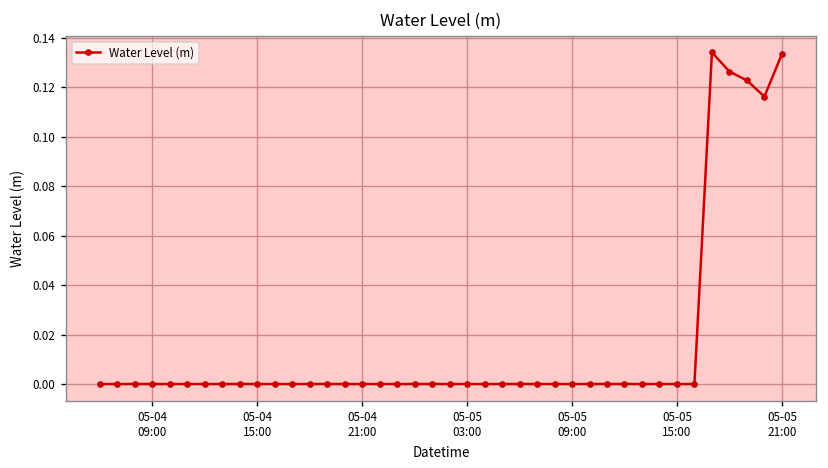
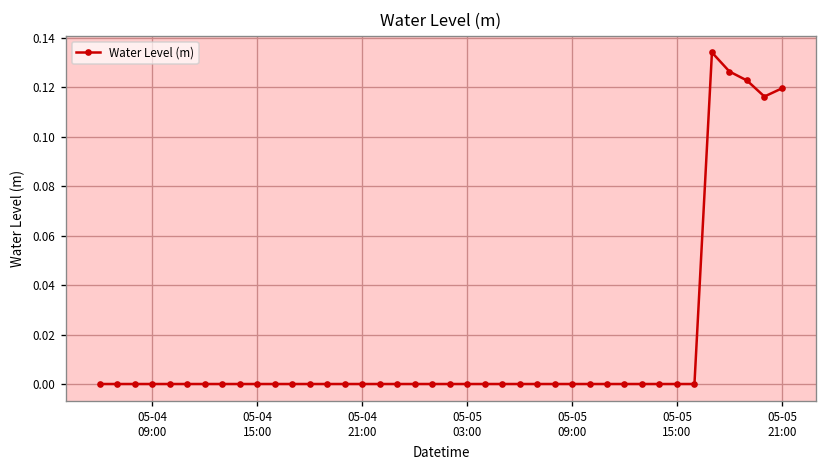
  {
    "05-04 09:00": 0.000,
    "05-04 15:00": 0.000,
    "05-04 21:00": 0.000,
    "05-05 03:00": 0.000,
    "05-05 09:00": 0.000,
    "05-05 15:00": 0.000,
-   "05-05 21:00": 0.133
+   "05-05 21:00": 0.120
  }
